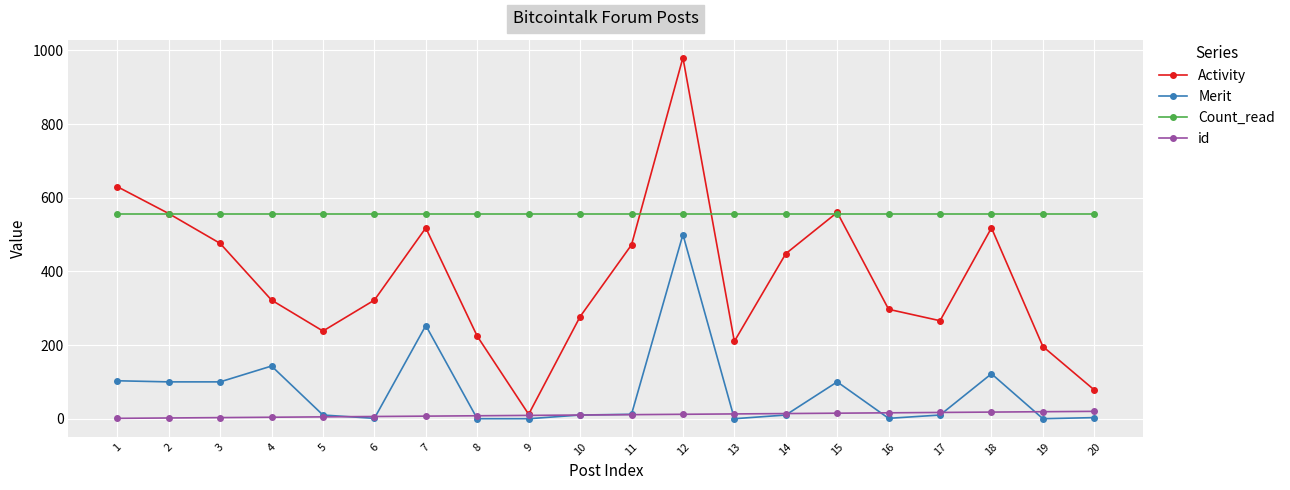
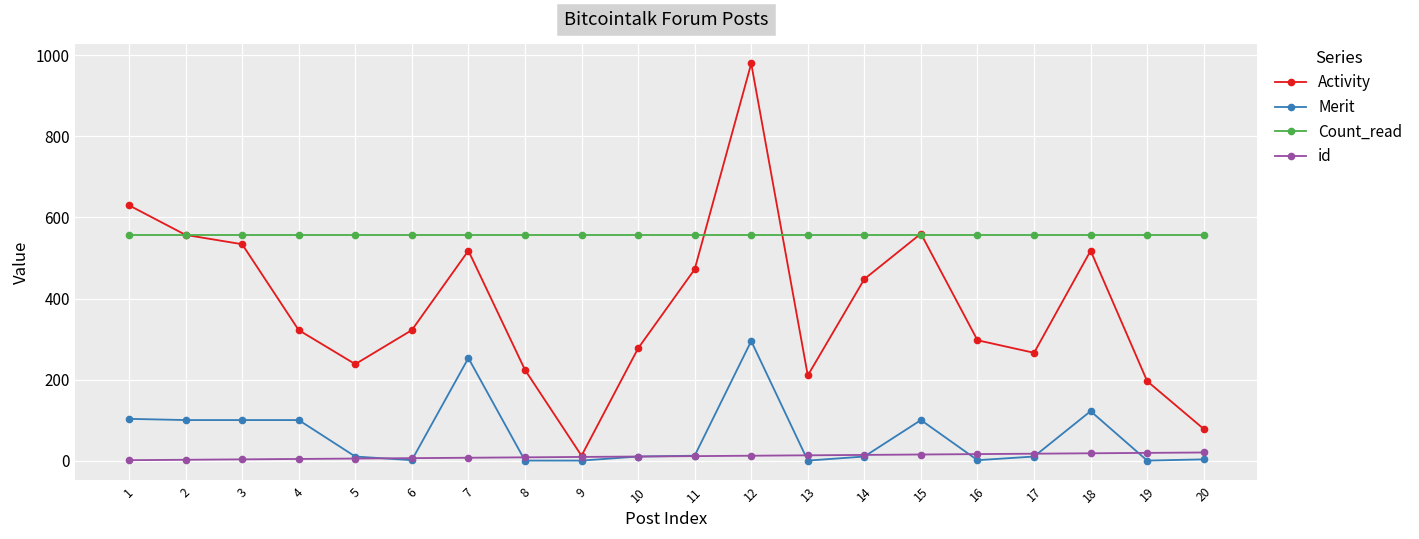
  {
    "Activity": {
      "1": 630,
-     "3": 480,
+     "3": 530,
      "4": 320,
      "5": 240,
      "6": 320,
      "7": 520,
      "8": 220,
      "10": 280,
      "11": 470,
      "12": 980,
      "13": 210,
      "14": 450,
      "16": 300,
      "17": 270,
      "18": 520,
      "19": 200,
      "20": 80
    },
    "Merit": {
      "1": 100,
      "2": 100,
      "3": 100,
-     "4": 140,
+     "4": 100,
      "7": 250,
      "8": 0,
      "9": 0,
-     "12": 500,
+     "12": 300,
      "13": 0,
      "15": 100,
      "16": 0,
      "17": 10,
      "18": 120,
      "19": 0,
      "20": 0
    },
    "Count_read": {
      "1": 560,
      "3": 560,
      "4": 560,
      "5": 560,
      "6": 560,
      "7": 560,
      "8": 560,
      "9": 560,
      "10": 560,
      "11": 560,
      "12": 560,
      "13": 560,
      "14": 560,
      "16": 560,
      "17": 560,
      "18": 560,
      "19": 560,
      "20": 560
    },
    "id": {
      "1": 0,
      "2": 0,
      "3": 0,
      "4": 0,
      "7": 10,
      "8": 10,
      "12": 10,
      "13": 10,
      "15": 20,
      "16": 20,
      "17": 20,
      "18": 20,
      "19": 20,
      "20": 20
    }
  }
